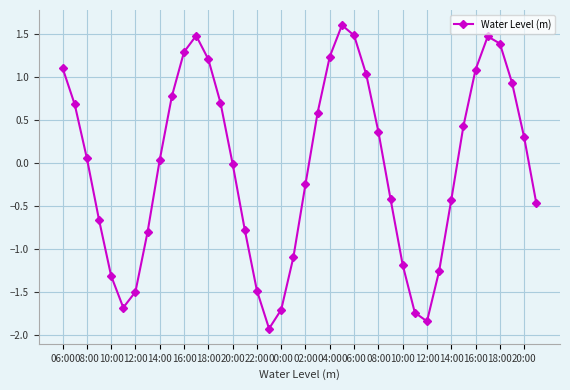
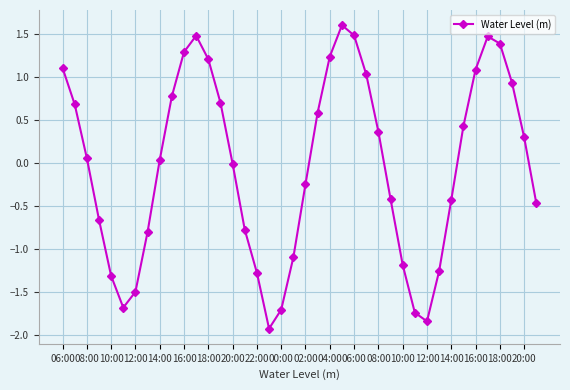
  {
-   "22:00": -1.5,
+   "22:00": -1.3,
    "00:00": -1.7,
    "02:00": -0.2,
    "04:00": 1.2
  }
